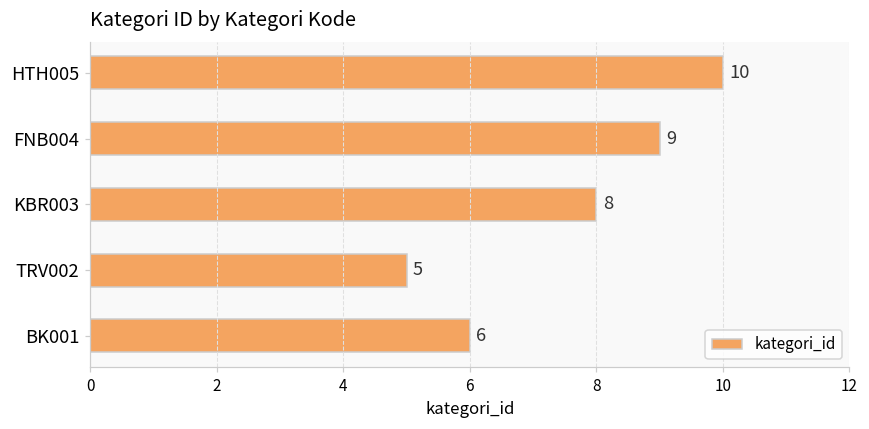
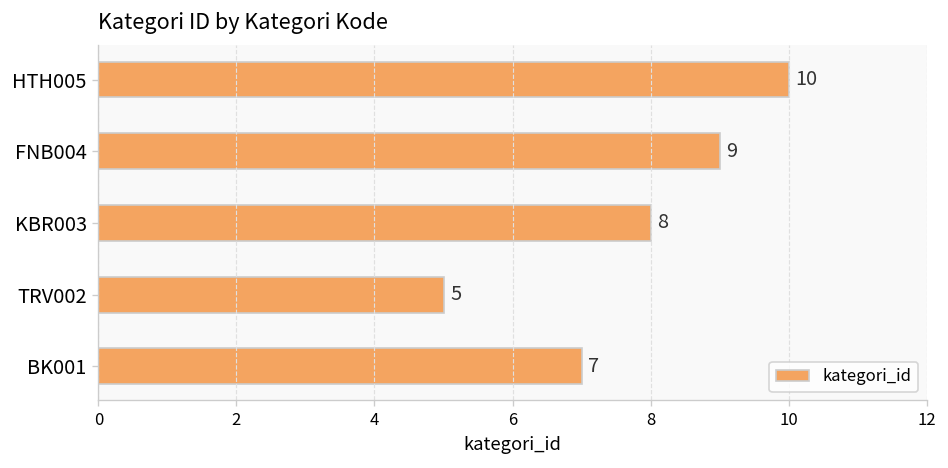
  {
    "HTH005": 10,
    "FNB004": 9,
    "KBR003": 8,
    "TRV002": 5,
-   "BK001": 6
+   "BK001": 7
  }
